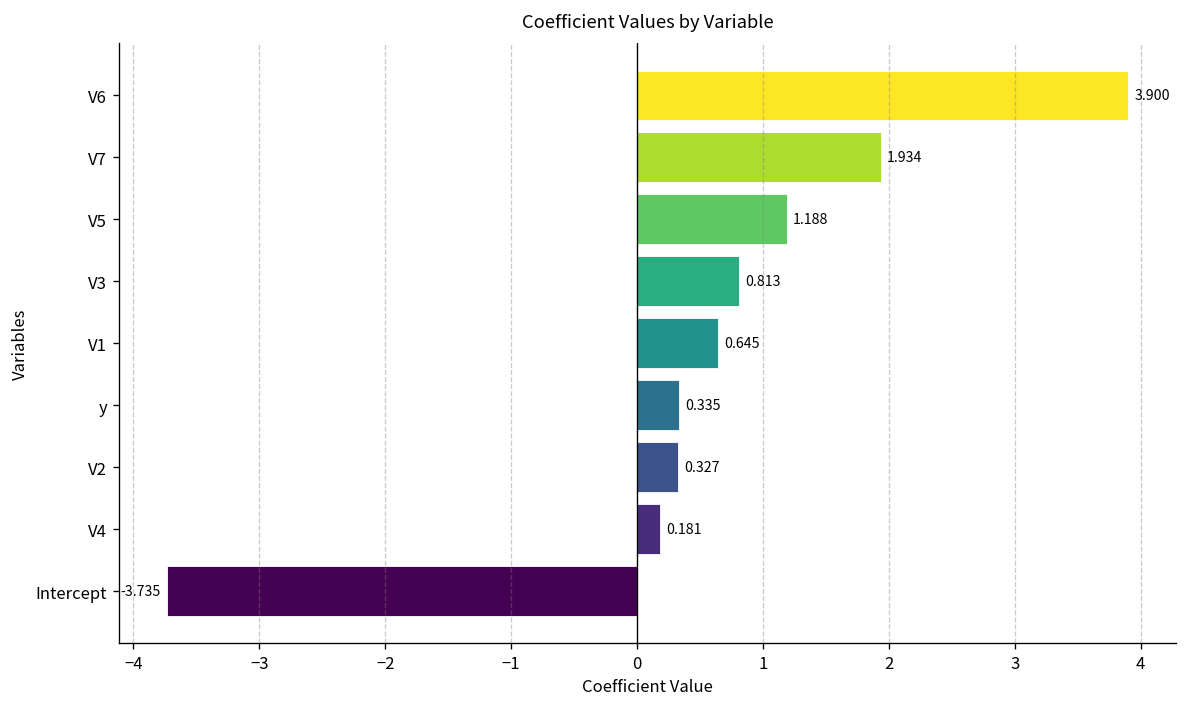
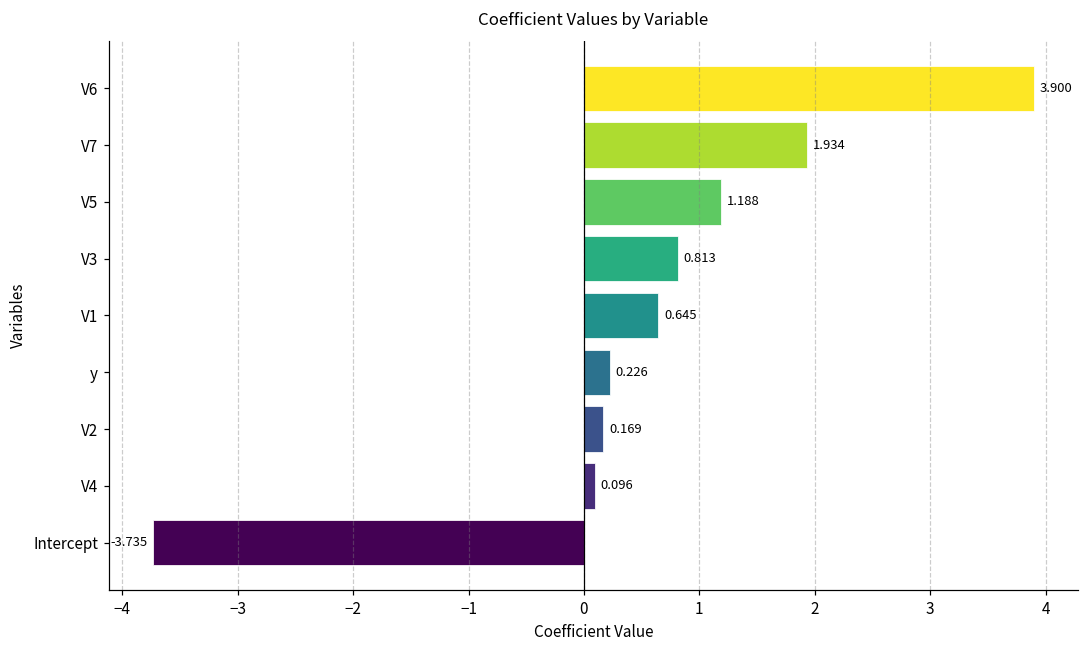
  {
    "V6": 3.900,
    "V7": 1.934,
    "V5": 1.188,
    "V3": 0.813,
    "V1": 0.645,
-   "y": 0.335,
-   "V2": 0.327,
-   "V4": 0.181,
+   "y": 0.226,
+   "V2": 0.169,
+   "V4": 0.096,
    "Intercept": -3.735
  }
